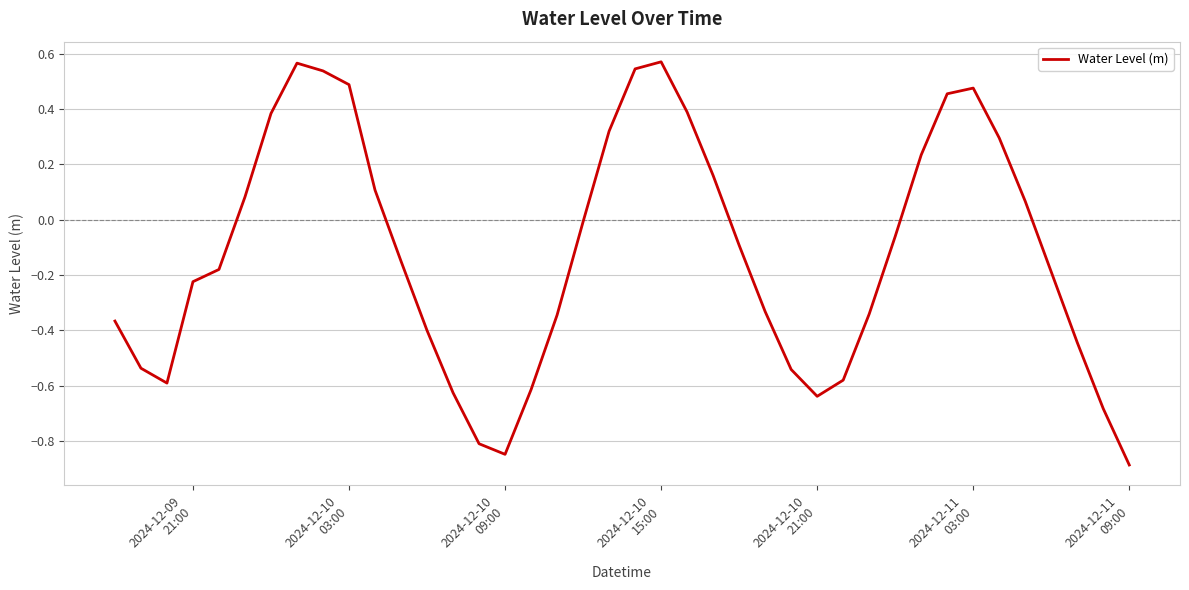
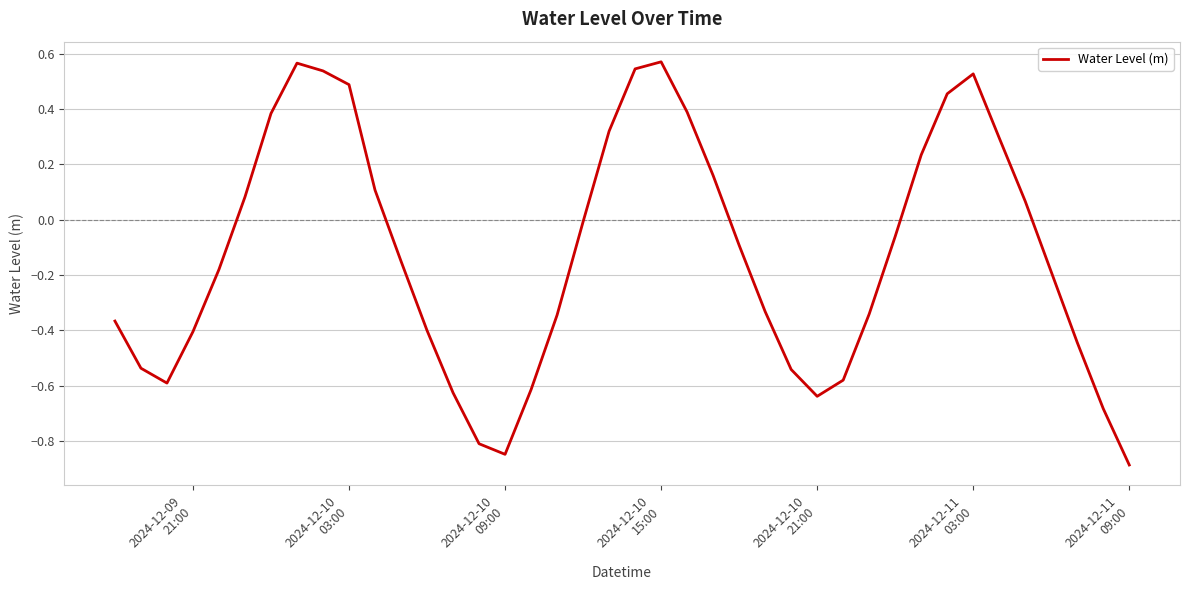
  {
-   "2024-12-09 21:00": -0.22,
+   "2024-12-09 21:00": -0.40,
    "2024-12-10 03:00": 0.49,
    "2024-12-10 09:00": -0.85,
    "2024-12-10 15:00": 0.57,
    "2024-12-10 21:00": -0.64,
-   "2024-12-11 03:00": 0.48,
+   "2024-12-11 03:00": 0.53,
    "2024-12-11 09:00": -0.89
  }
